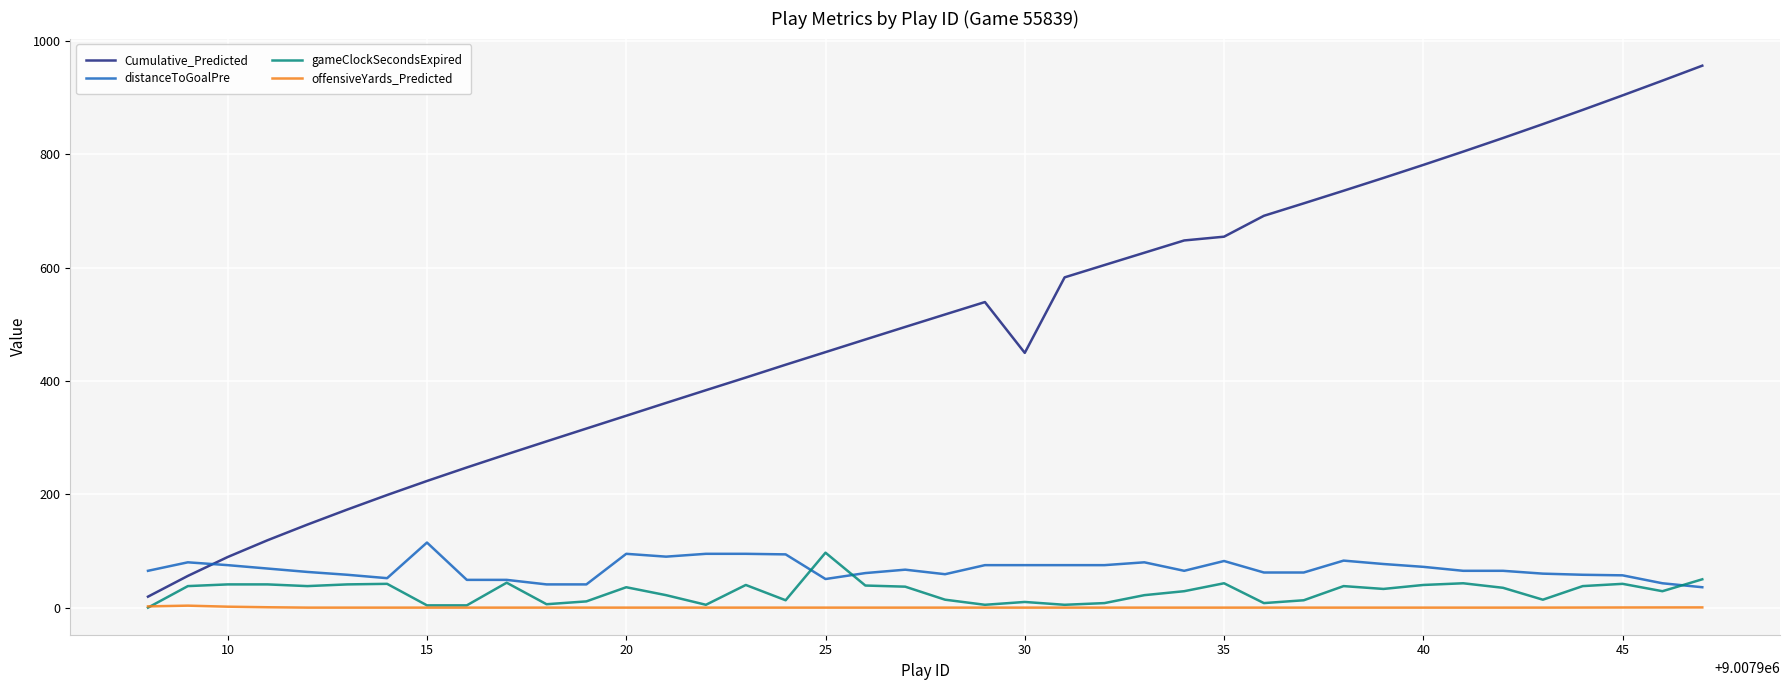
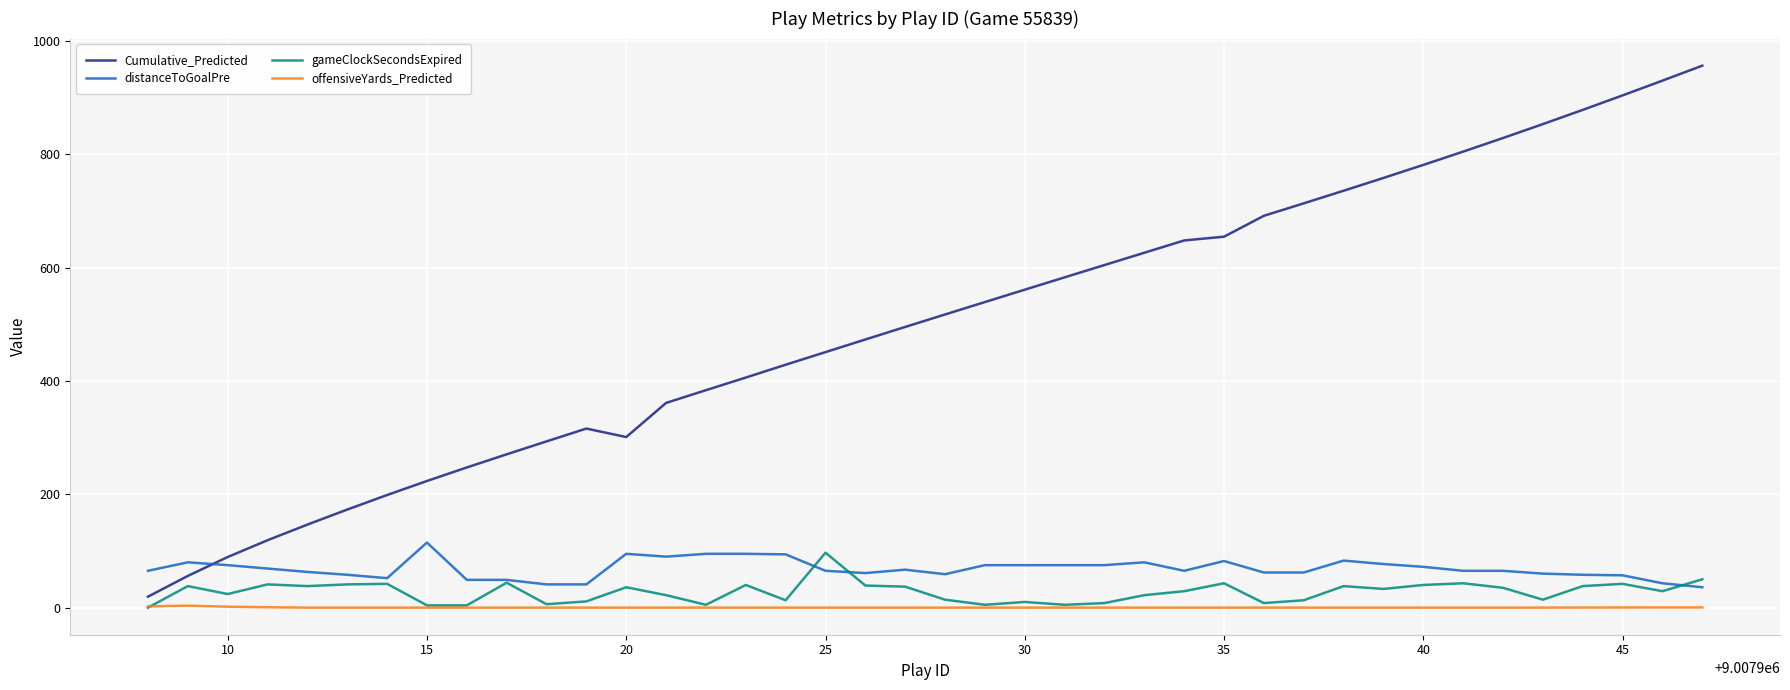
  {
    "Cumulative_Predicted": {
      "10": 90,
      "15": 220,
-     "20": 340,
+     "20": 300,
      "25": 450,
-     "30": 450,
+     "30": 560,
      "35": 650,
      "40": 780,
      "45": 900
    },
    "distanceToGoalPre": {
      "10": 80,
      "15": 110,
      "20": 100,
-     "25": 50,
+     "25": 70,
      "30": 80,
      "35": 80,
      "40": 70,
      "45": 60
    },
    "gameClockSecondsExpired": {
-     "10": 40,
+     "10": 20,
      "20": 40,
      "25": 100,
      "30": 10,
      "35": 40,
      "40": 40,
      "45": 40
    },
    "offensiveYards_Predicted": {
      "10": 0,
      "20": 0,
      "25": 0,
      "30": 0,
      "35": 0,
      "40": 0,
      "45": 0
    }
  }
